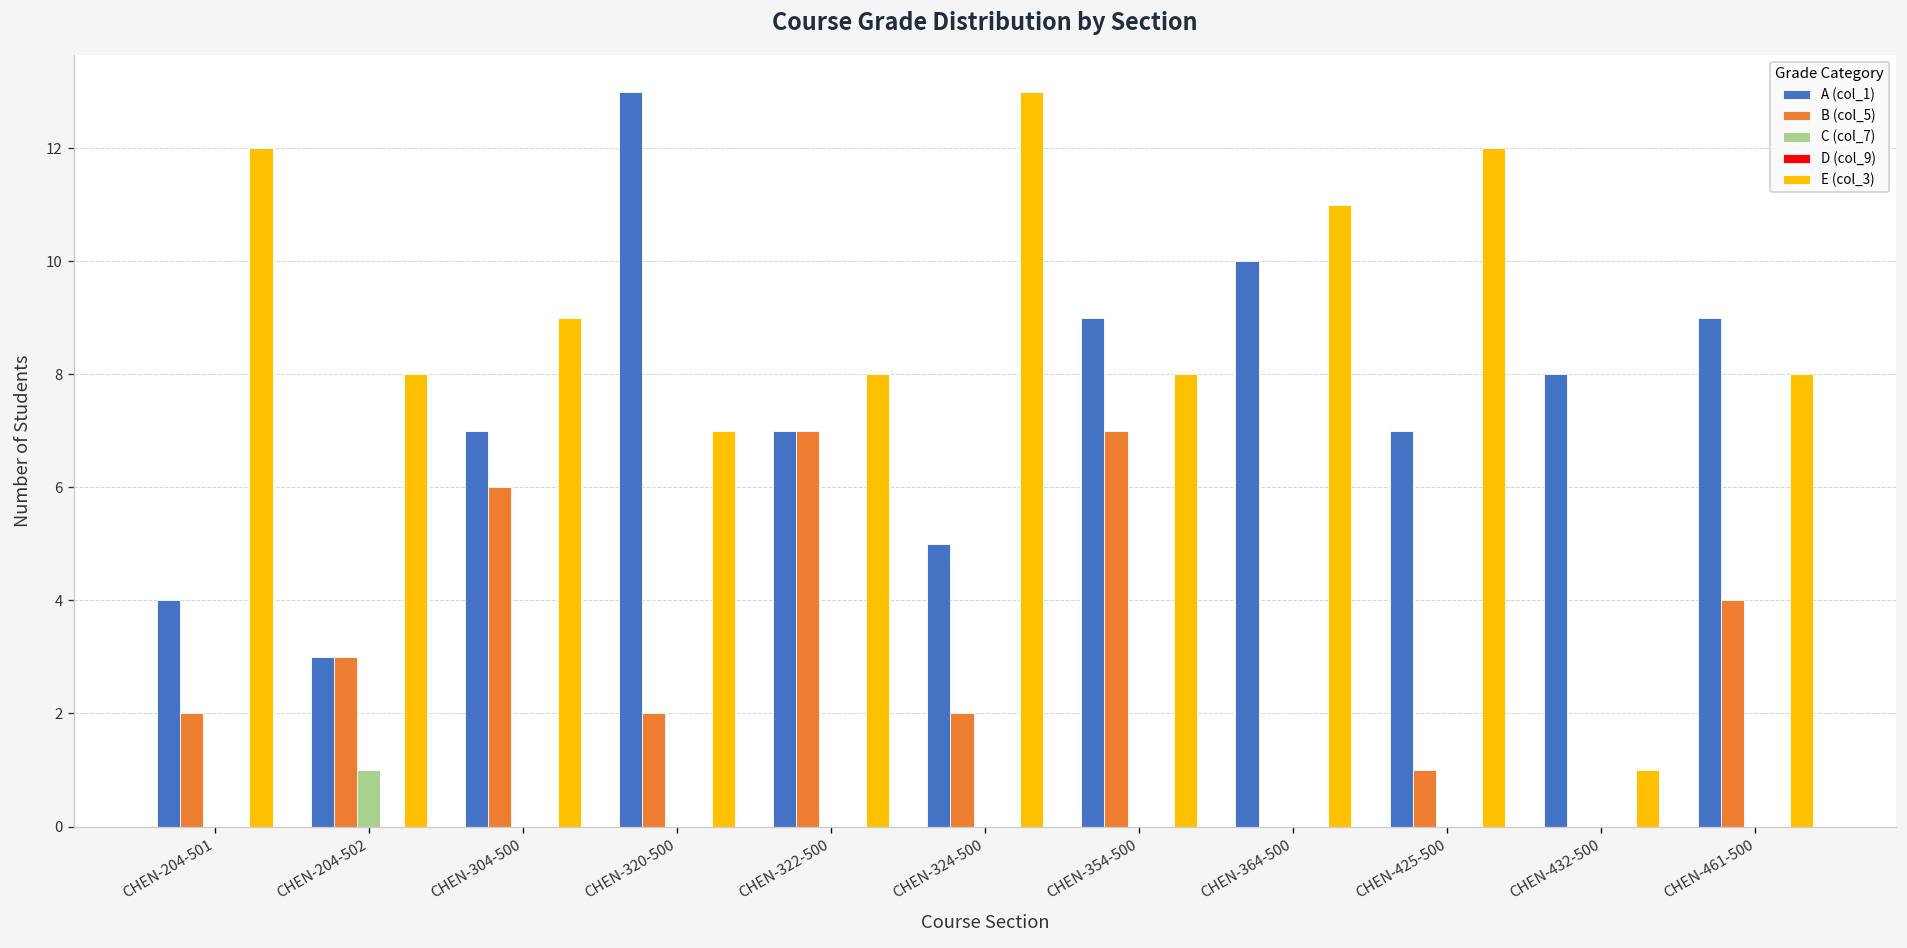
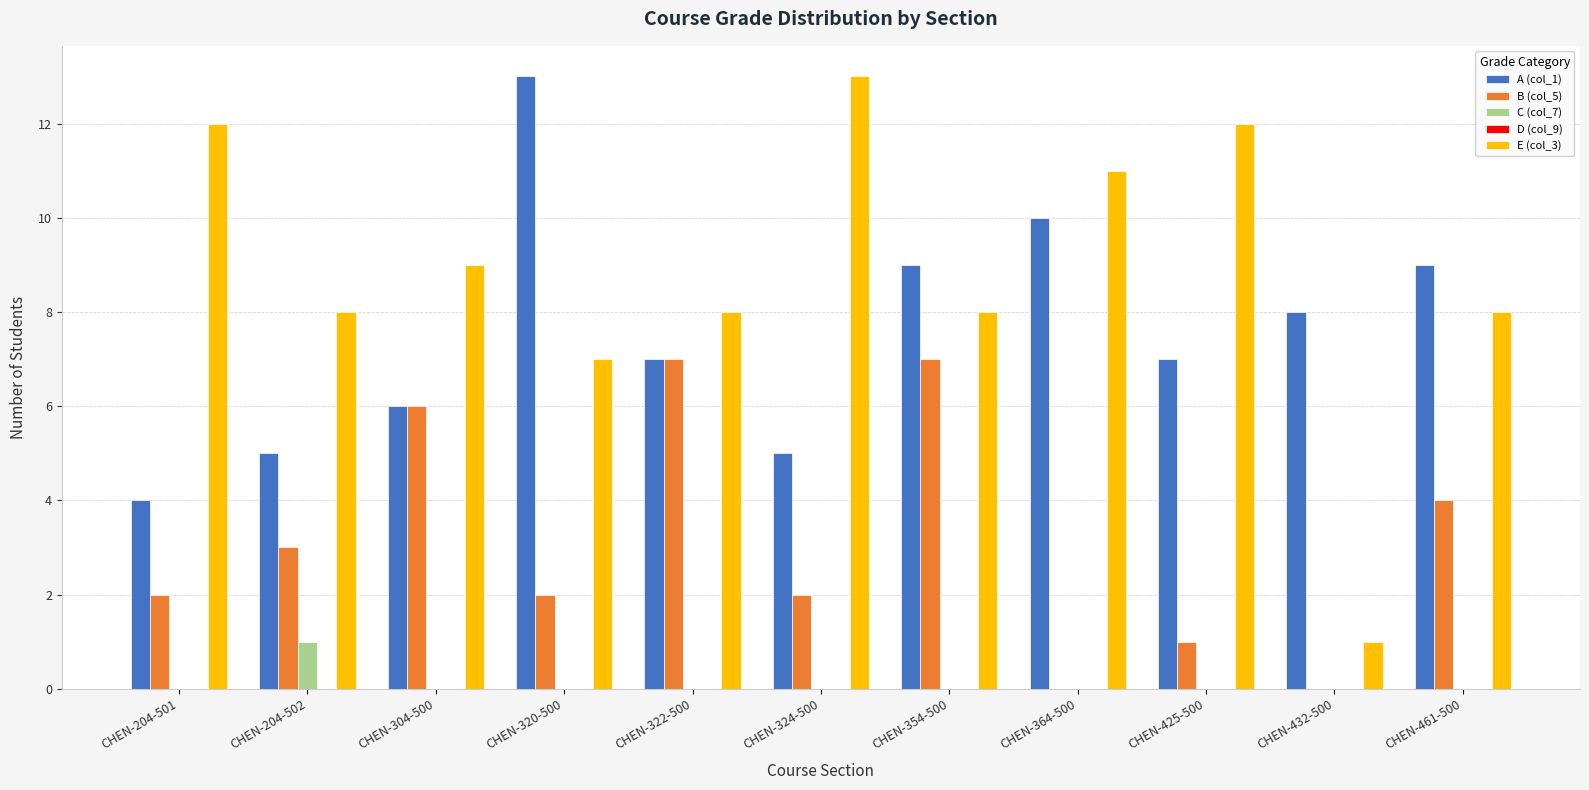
  {
    "A (col_1)": {
      "CHEN-204-501": 4,
-     "CHEN-204-502": 3,
-     "CHEN-304-500": 7,
+     "CHEN-204-502": 5,
+     "CHEN-304-500": 6,
      "CHEN-320-500": 13,
      "CHEN-322-500": 7,
      "CHEN-324-500": 5,
      "CHEN-354-500": 9,
      "CHEN-364-500": 10,
      "CHEN-425-500": 7,
      "CHEN-432-500": 8,
      "CHEN-461-500": 9
    },
    "B (col_5)": {
      "CHEN-204-501": 2,
      "CHEN-204-502": 3,
      "CHEN-304-500": 6,
      "CHEN-320-500": 2,
      "CHEN-322-500": 7,
      "CHEN-324-500": 2,
      "CHEN-354-500": 7,
      "CHEN-364-500": 0,
      "CHEN-425-500": 1,
      "CHEN-432-500": 0,
      "CHEN-461-500": 4
    },
    "C (col_7)": {
      "CHEN-204-501": 0,
      "CHEN-204-502": 1,
      "CHEN-304-500": 0,
      "CHEN-320-500": 0,
      "CHEN-322-500": 0,
      "CHEN-324-500": 0,
      "CHEN-354-500": 0,
      "CHEN-364-500": 0,
      "CHEN-425-500": 0,
      "CHEN-432-500": 0,
      "CHEN-461-500": 0
    },
    "D (col_9)": {
      "CHEN-204-501": 0,
      "CHEN-204-502": 0,
      "CHEN-304-500": 0,
      "CHEN-320-500": 0,
      "CHEN-322-500": 0,
      "CHEN-324-500": 0,
      "CHEN-354-500": 0,
      "CHEN-364-500": 0,
      "CHEN-425-500": 0,
      "CHEN-432-500": 0,
      "CHEN-461-500": 0
    },
    "E (col_3)": {
      "CHEN-204-501": 12,
      "CHEN-204-502": 8,
      "CHEN-304-500": 9,
      "CHEN-320-500": 7,
      "CHEN-322-500": 8,
      "CHEN-324-500": 13,
      "CHEN-354-500": 8,
      "CHEN-364-500": 11,
      "CHEN-425-500": 12,
      "CHEN-432-500": 1,
      "CHEN-461-500": 8
    }
  }
